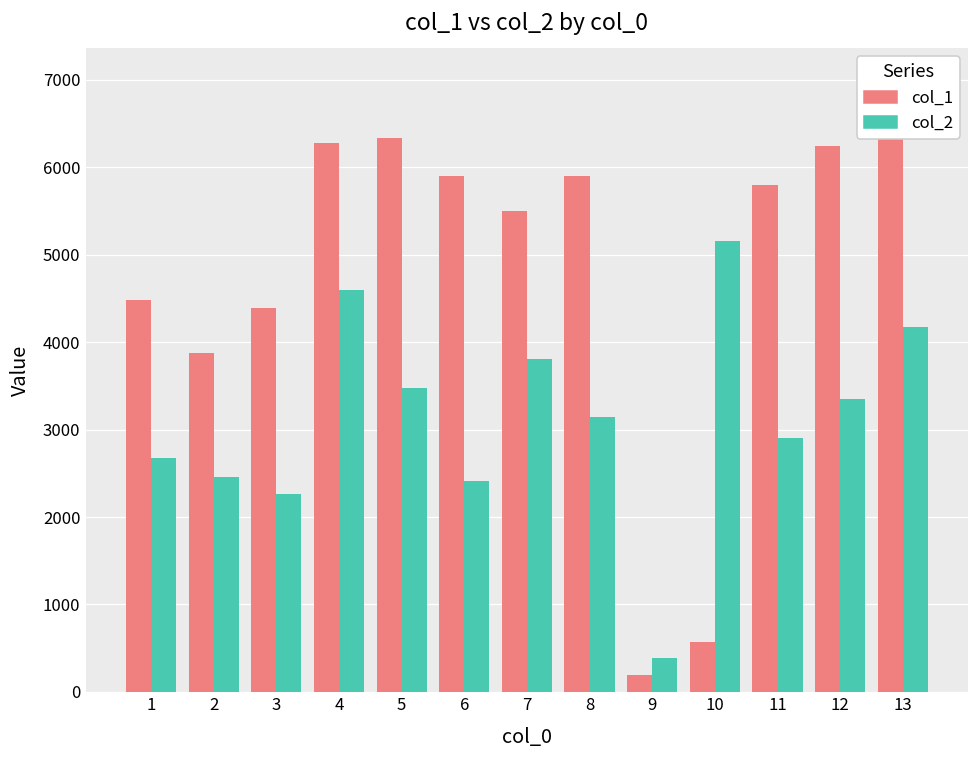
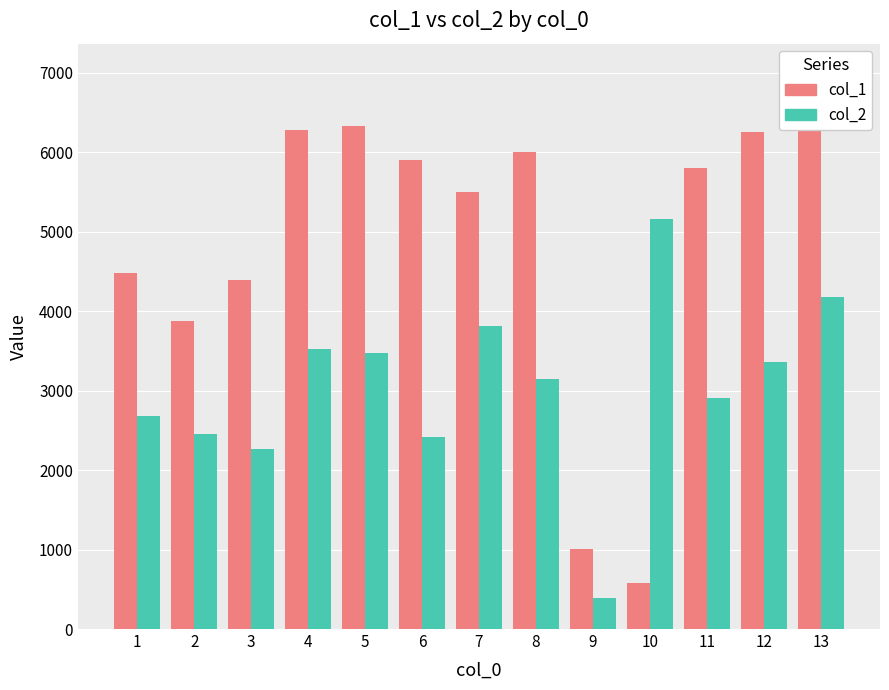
  {
    "col_1": {
      "1": 4500,
      "2": 3900,
      "3": 4400,
      "4": 6300,
      "5": 6300,
      "6": 5900,
      "7": 5500,
-     "8": 5900,
-     "9": 200,
+     "8": 6000,
+     "9": 1000,
      "10": 600,
      "11": 5800,
      "12": 6200
    },
    "col_2": {
      "1": 2700,
      "2": 2500,
      "3": 2300,
-     "4": 4600,
+     "4": 3500,
      "5": 3500,
      "6": 2400,
      "7": 3800,
      "8": 3100,
      "9": 400,
      "10": 5200,
      "11": 2900,
      "12": 3400,
      "13": 4200
    }
  }
